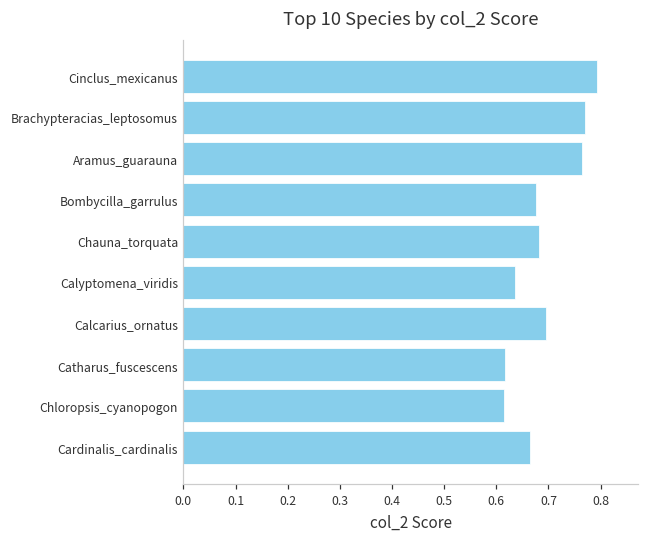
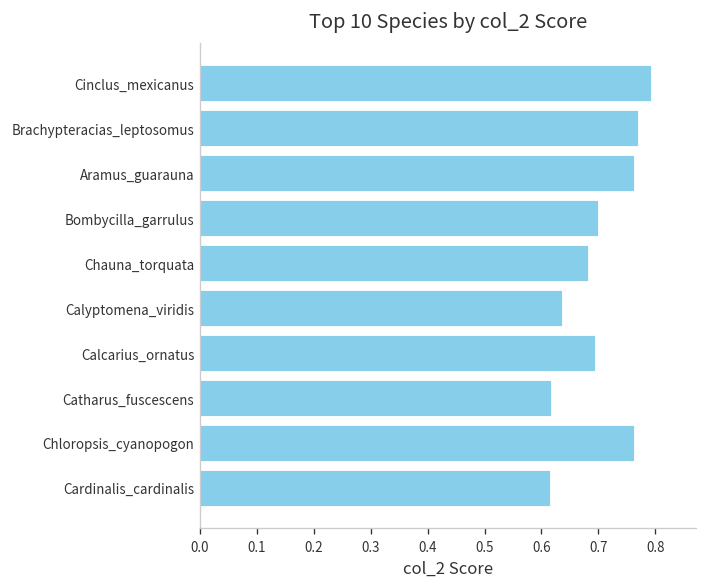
  {
    "Cinclus_mexicanus": 0.79,
    "Brachypteracias_leptosomus": 0.77,
    "Aramus_guarauna": 0.76,
-   "Bombycilla_garrulus": 0.68,
+   "Bombycilla_garrulus": 0.70,
    "Chauna_torquata": 0.68,
    "Calyptomena_viridis": 0.64,
    "Calcarius_ornatus": 0.70,
    "Catharus_fuscescens": 0.62,
-   "Chloropsis_cyanopogon": 0.61,
-   "Cardinalis_cardinalis": 0.66
+   "Chloropsis_cyanopogon": 0.76,
+   "Cardinalis_cardinalis": 0.61
  }
